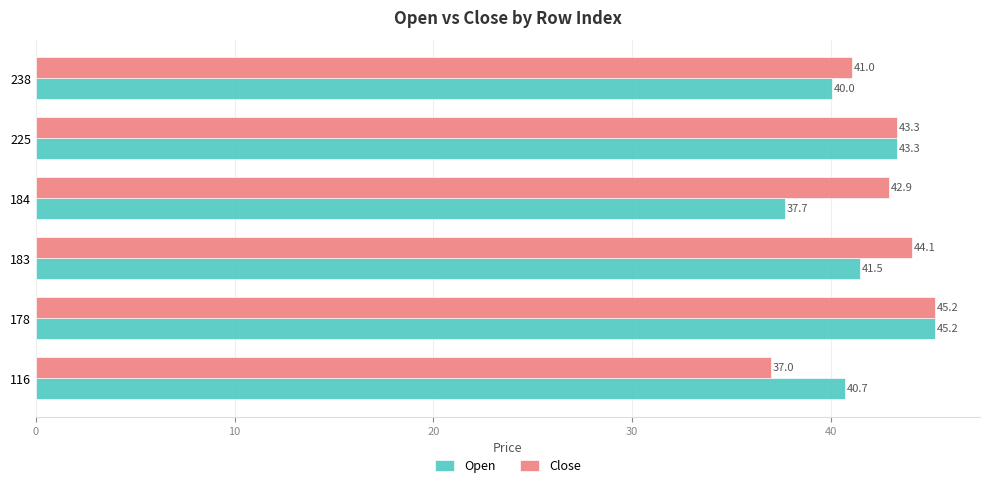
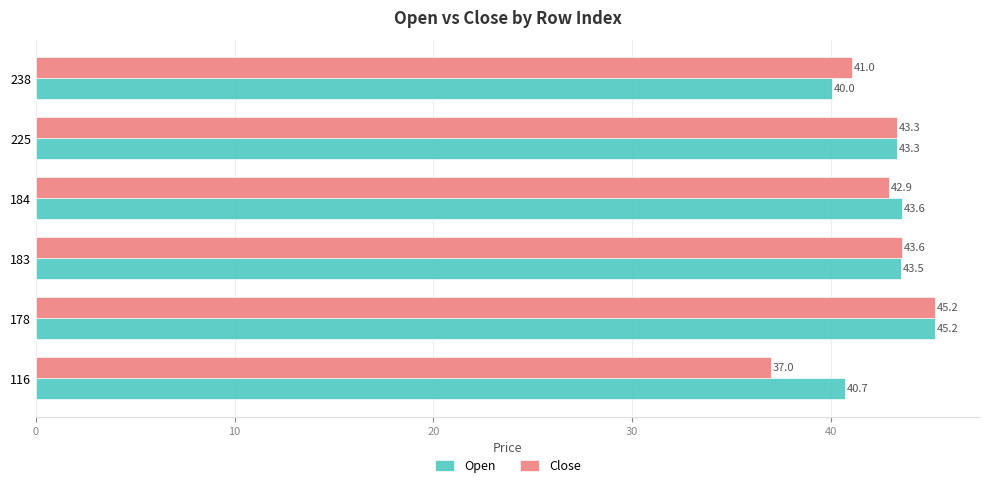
  {
    "Open": {
      "238": 40.0,
      "225": 43.3,
-     "184": 37.7,
-     "183": 41.5,
+     "184": 43.6,
+     "183": 43.5,
      "178": 45.2,
      "116": 40.7
    },
    "Close": {
      "238": 41.0,
      "225": 43.3,
      "184": 42.9,
-     "183": 44.1,
+     "183": 43.6,
      "178": 45.2,
      "116": 37.0
    }
  }
